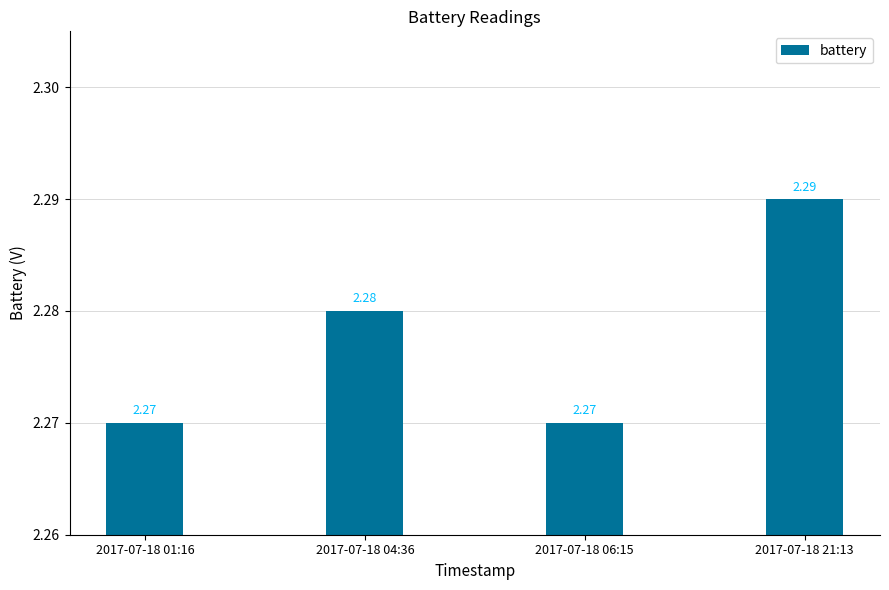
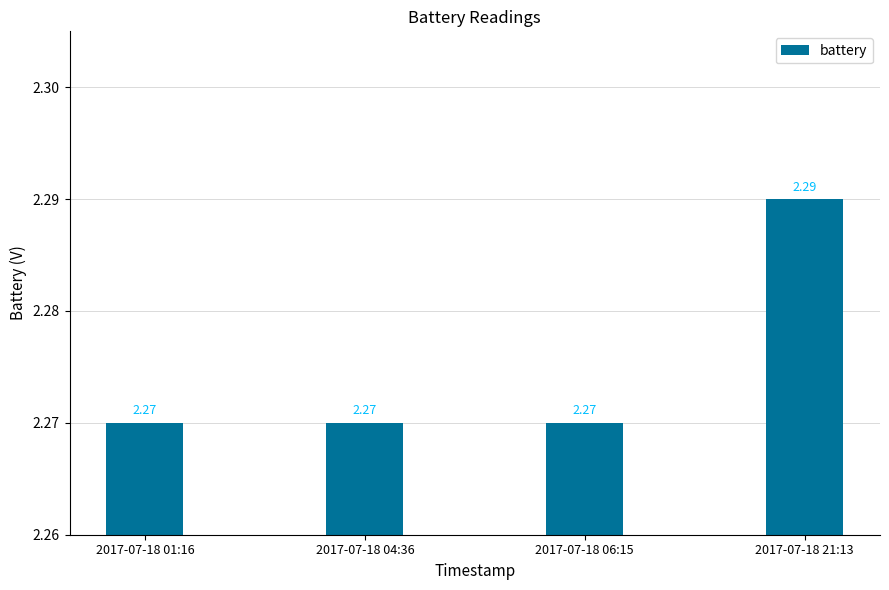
  {
    "2017-07-18 01:16": 2.27,
-   "2017-07-18 04:36": 2.28,
+   "2017-07-18 04:36": 2.27,
    "2017-07-18 06:15": 2.27,
    "2017-07-18 21:13": 2.29
  }
